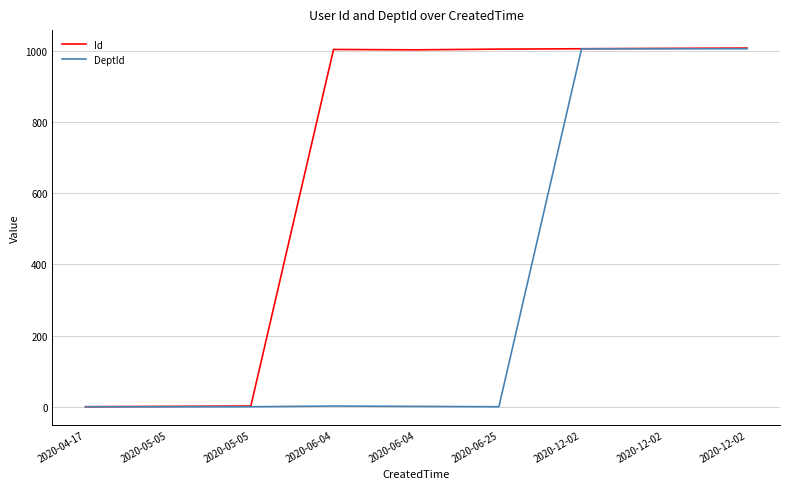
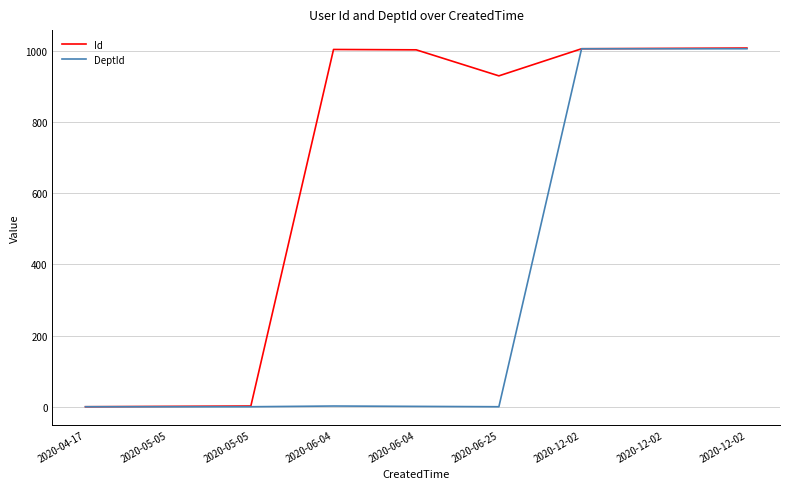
  {
    "Id": {
-     "2020-06-25": 1000
+     "2020-06-25": 930
    },
    "DeptId": {
      "2020-06-25": 0
    }
  }
